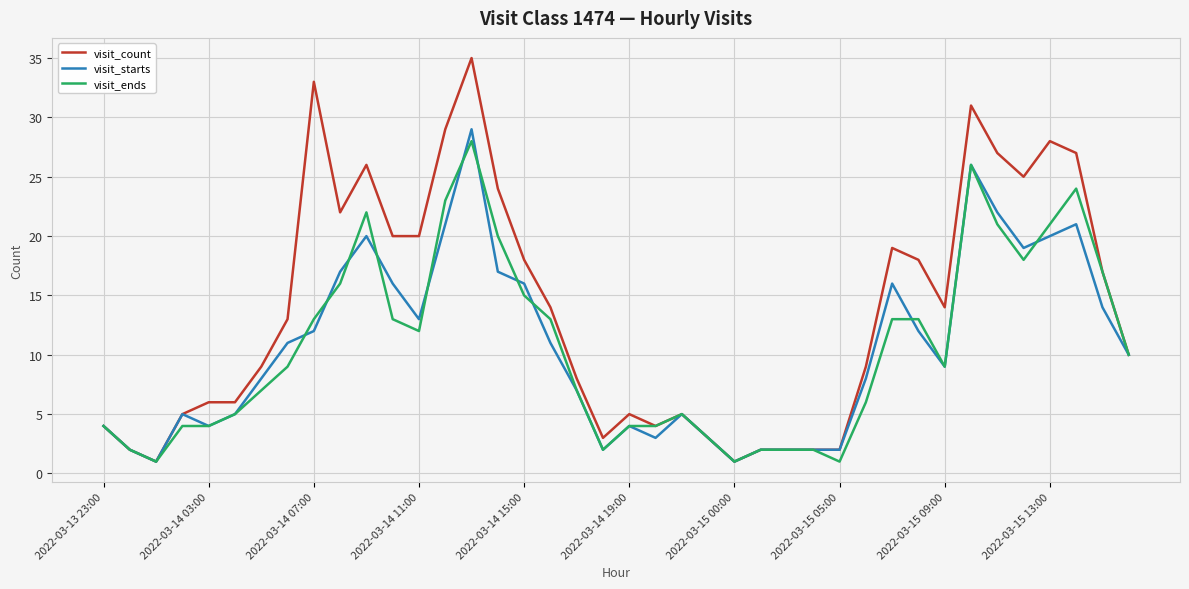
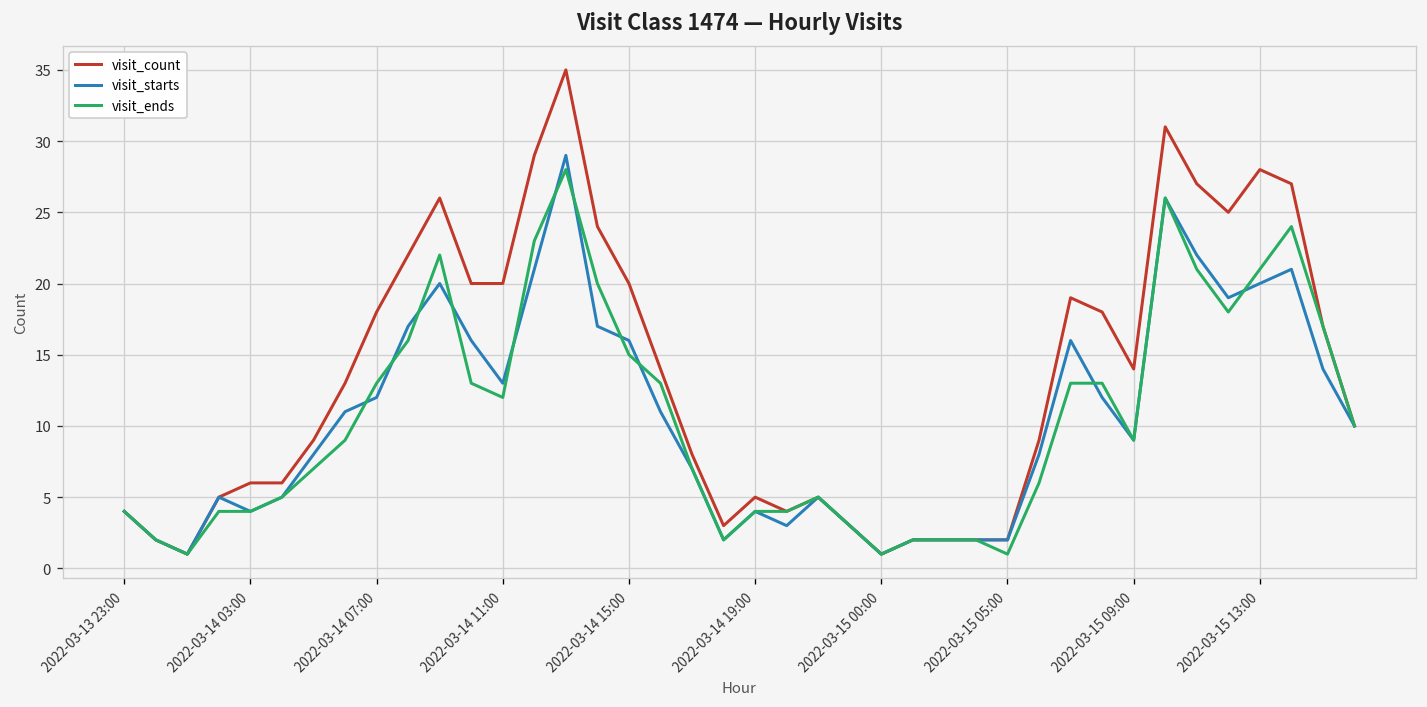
  {
    "visit_count": {
      "2022-03-14 03:00": 6,
-     "2022-03-14 07:00": 33,
+     "2022-03-14 07:00": 18,
      "2022-03-14 11:00": 20,
-     "2022-03-14 15:00": 18,
+     "2022-03-14 15:00": 20,
      "2022-03-14 19:00": 5,
      "2022-03-15 09:00": 14,
      "2022-03-15 13:00": 28
    },
    "visit_starts": {
      "2022-03-14 07:00": 12,
      "2022-03-14 11:00": 13,
      "2022-03-14 15:00": 16,
      "2022-03-15 13:00": 20
    },
    "visit_ends": {
      "2022-03-14 07:00": 13,
      "2022-03-14 11:00": 12,
      "2022-03-14 15:00": 15,
      "2022-03-15 05:00": 1,
      "2022-03-15 13:00": 21
    }
  }
